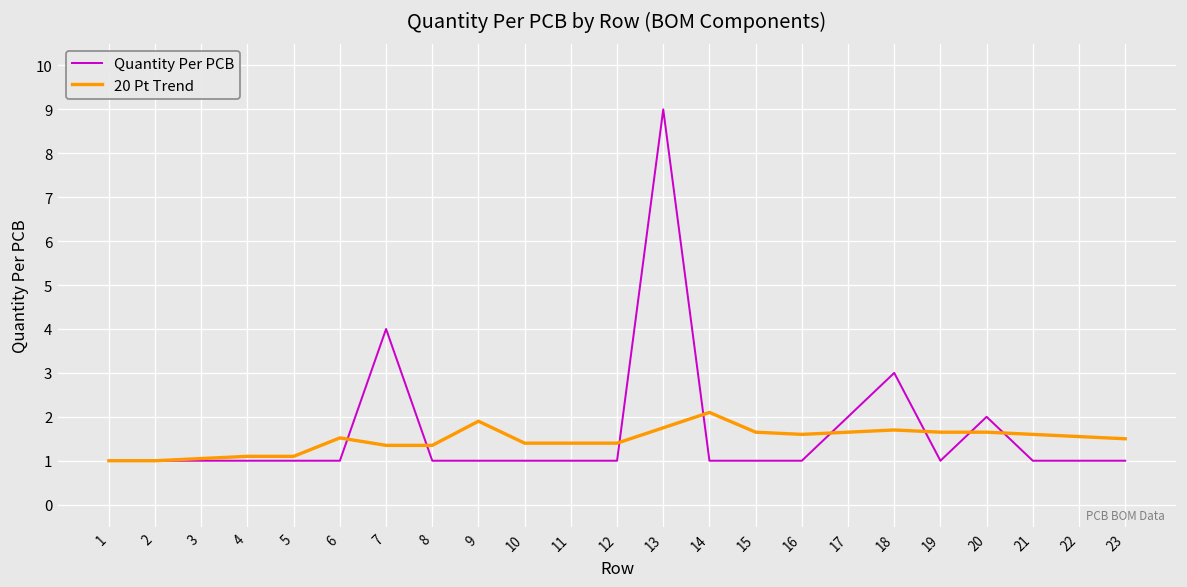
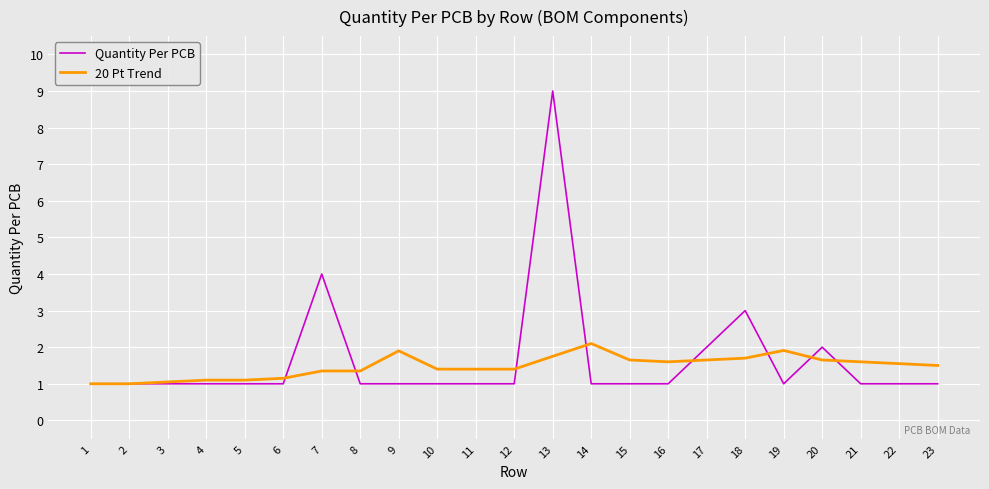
  {
    "Quantity Per PCB": {
      "4": 1.0,
      "5": 1.0,
      "6": 1.0,
      "7": 4.0,
      "8": 1.0,
      "9": 1.0,
      "10": 1.0,
      "11": 1.0,
      "12": 1.0,
      "13": 9.0,
      "14": 1.0,
      "15": 1.0,
      "16": 1.0,
      "17": 2.0,
      "18": 3.0,
      "19": 1.0,
      "20": 2.0,
      "21": 1.0,
      "22": 1.0,
      "23": 1.0
    },
    "20 Pt Trend": {
      "4": 1.1,
      "5": 1.1,
-     "6": 1.5,
+     "6": 1.2,
      "7": 1.4,
      "8": 1.4,
      "9": 1.9,
      "10": 1.4,
      "11": 1.4,
      "12": 1.4,
      "13": 1.8,
      "14": 2.1,
      "15": 1.7,
      "16": 1.6,
      "17": 1.7,
      "18": 1.7,
-     "19": 1.7,
+     "19": 1.9,
      "20": 1.7,
      "21": 1.6,
      "22": 1.6,
      "23": 1.5
    }
  }
